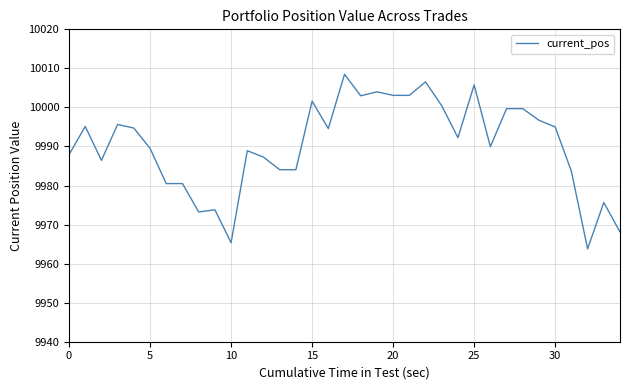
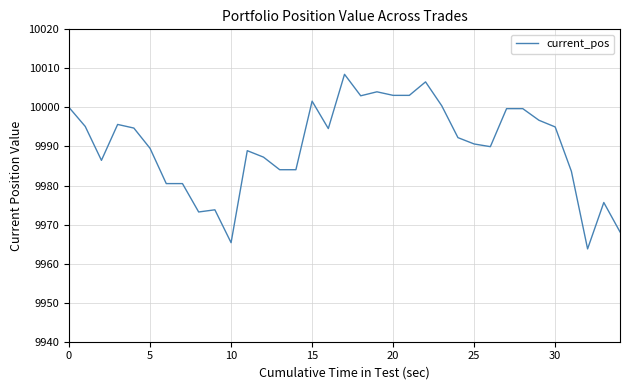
  {
-   "0": 9988,
+   "0": 10000,
    "5": 9990,
    "10": 9965,
    "15": 10002,
    "20": 10003,
-   "25": 10006,
+   "25": 9991,
    "30": 9995
  }
